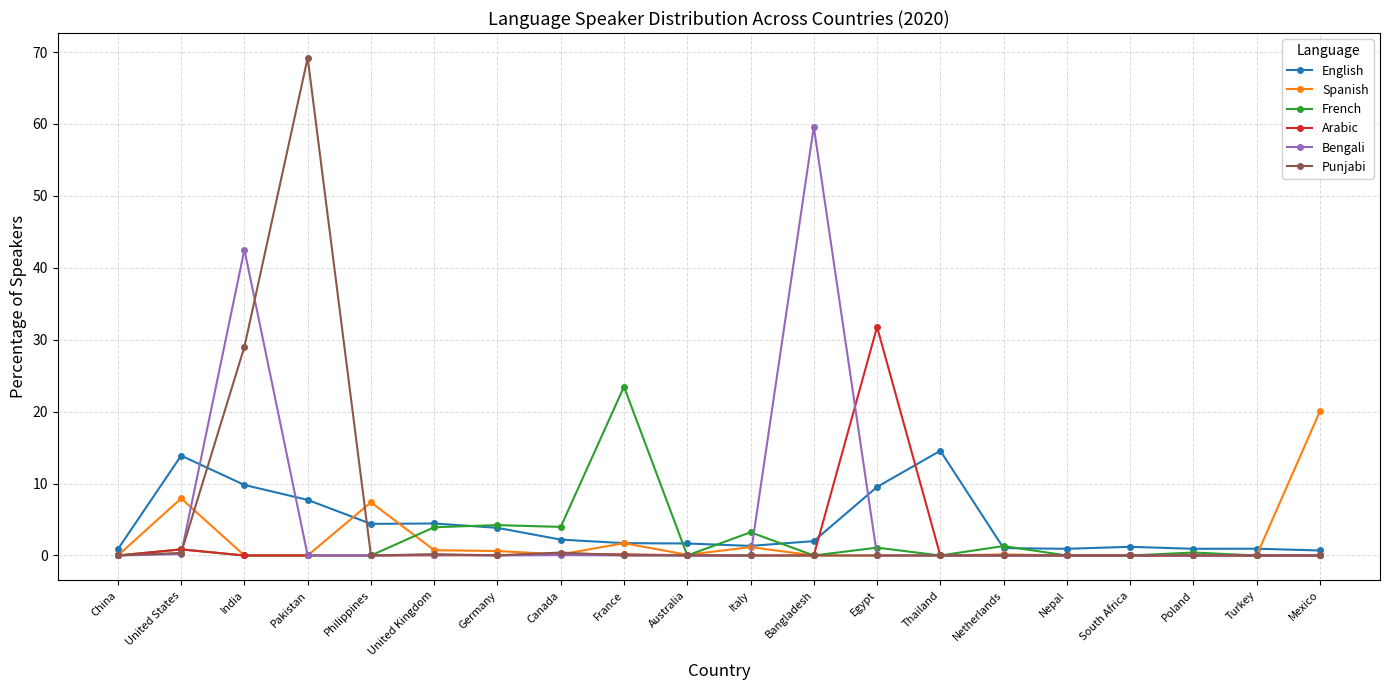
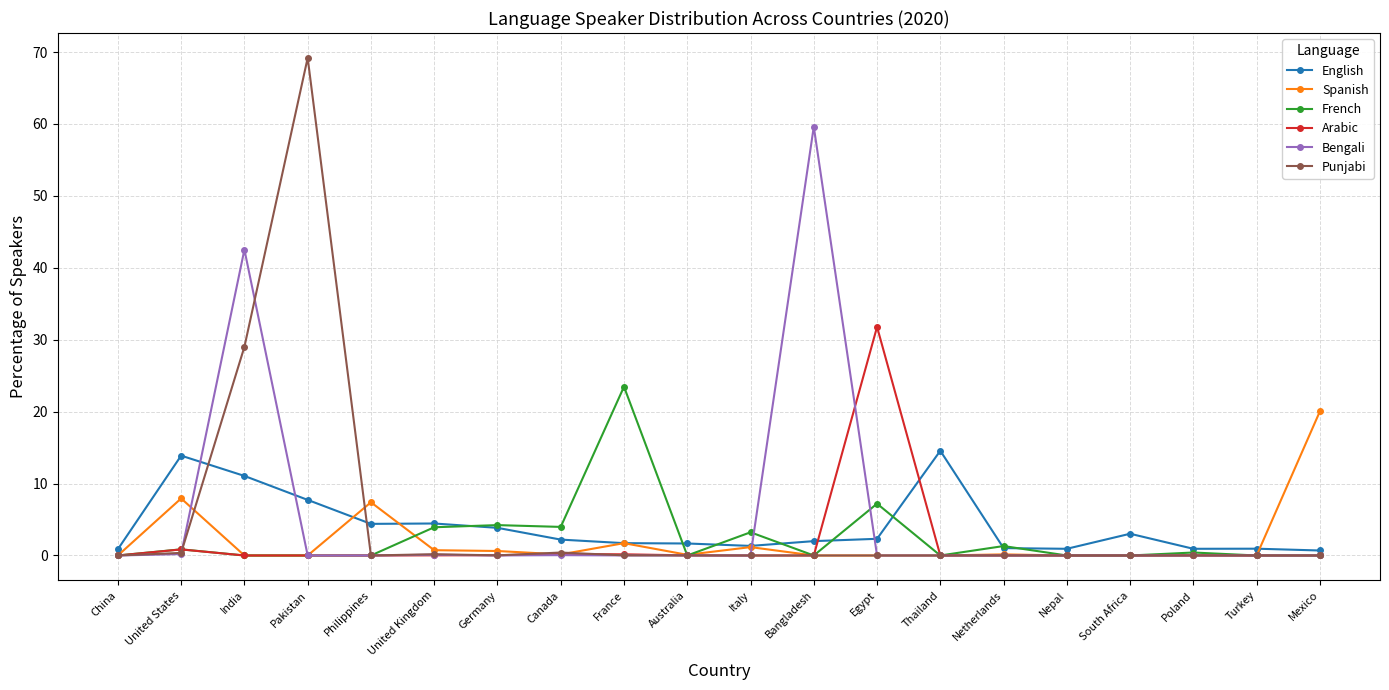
  {
    "English": {
      "China": 1,
      "United States": 14,
-     "India": 10,
+     "India": 11,
      "Pakistan": 8,
      "Philippines": 4,
      "United Kingdom": 4,
      "Germany": 4,
      "Canada": 2,
      "Australia": 2,
      "Bangladesh": 2,
-     "Egypt": 10,
+     "Egypt": 2,
      "Thailand": 15,
      "Nepal": 1,
-     "South Africa": 1,
+     "South Africa": 3,
      "Poland": 1,
      "Turkey": 1,
      "Mexico": 1
    },
    "Spanish": {
      "United States": 8,
      "Philippines": 7,
      "United Kingdom": 1,
      "Germany": 1,
      "Mexico": 20
    },
    "French": {
      "United Kingdom": 4,
      "Germany": 4,
      "Canada": 4,
      "France": 23,
      "Italy": 3,
-     "Egypt": 1
+     "Egypt": 7
    },
    "Arabic": {
      "Egypt": 32
    },
    "Bengali": {
      "India": 43,
      "Bangladesh": 60
    },
    "Punjabi": {
      "India": 29,
      "Pakistan": 69
    }
  }
